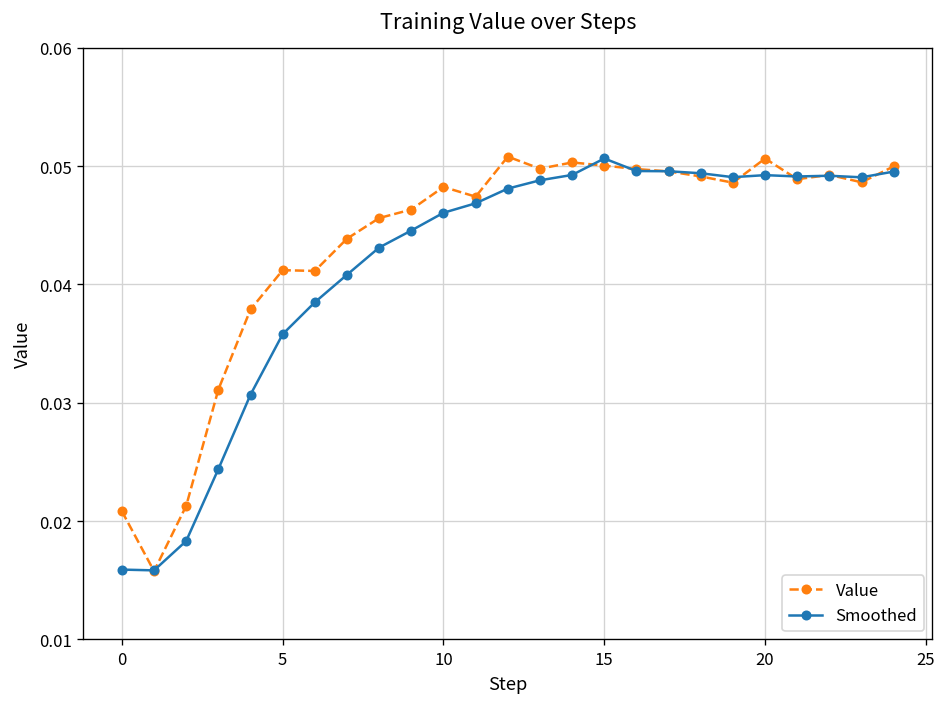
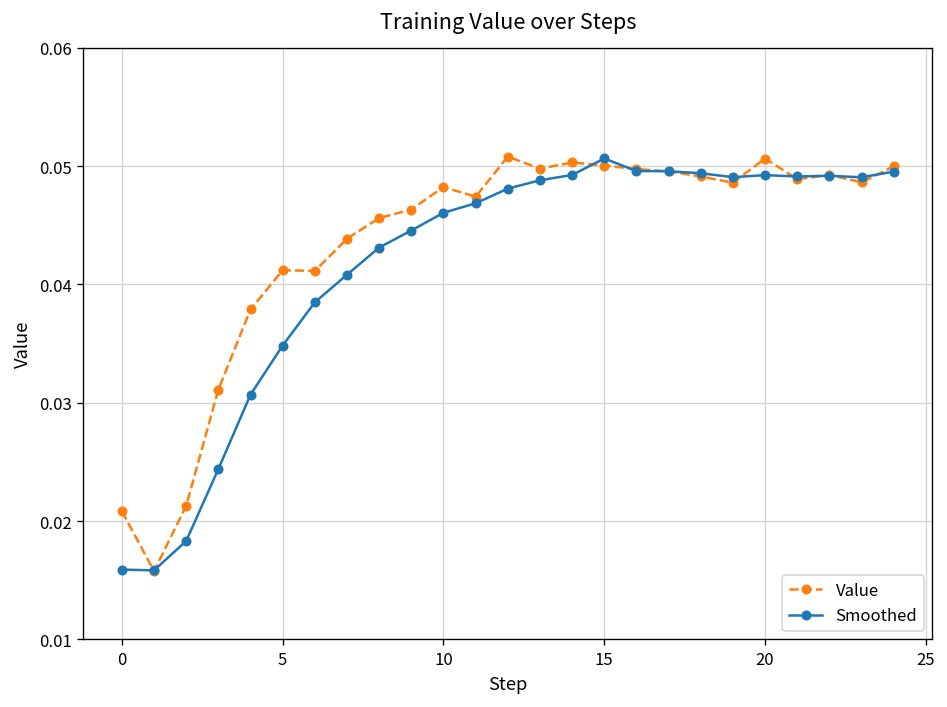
  {
    "Value": {
      "0": 0.021,
      "5": 0.041,
      "10": 0.048,
      "15": 0.050,
      "20": 0.051
    },
    "Smoothed": {
      "0": 0.016,
-     "5": 0.036,
+     "5": 0.035,
      "10": 0.046,
      "15": 0.051,
      "20": 0.049
    }
  }
